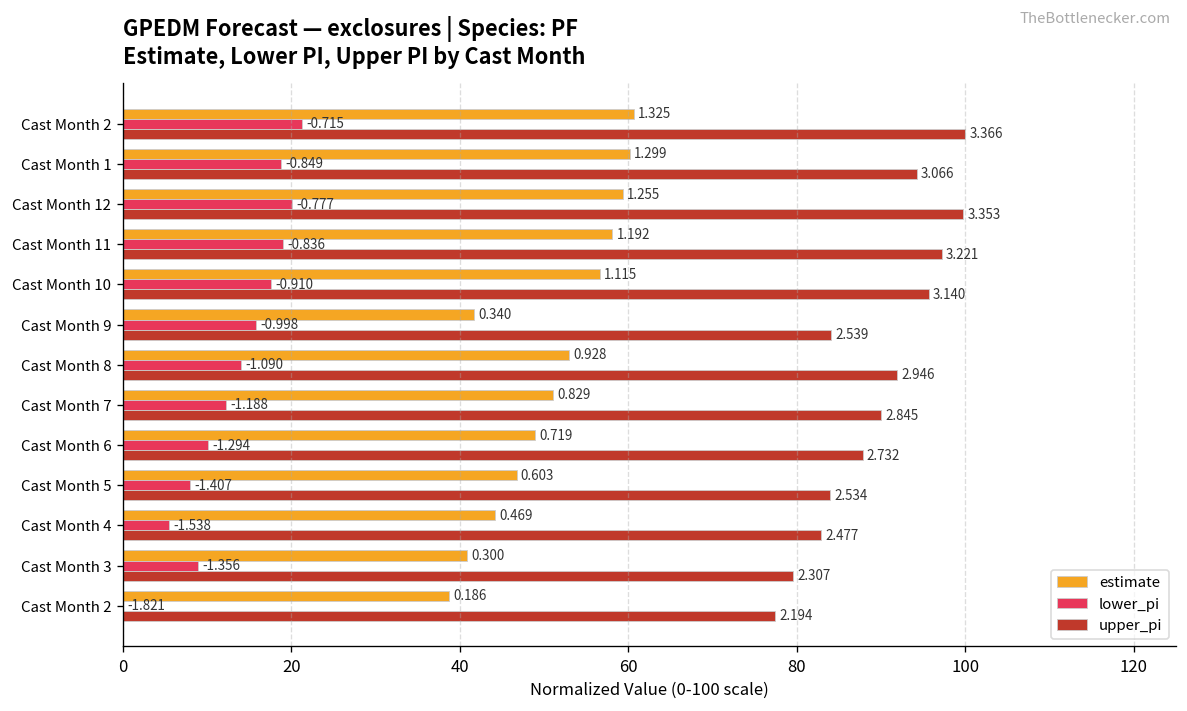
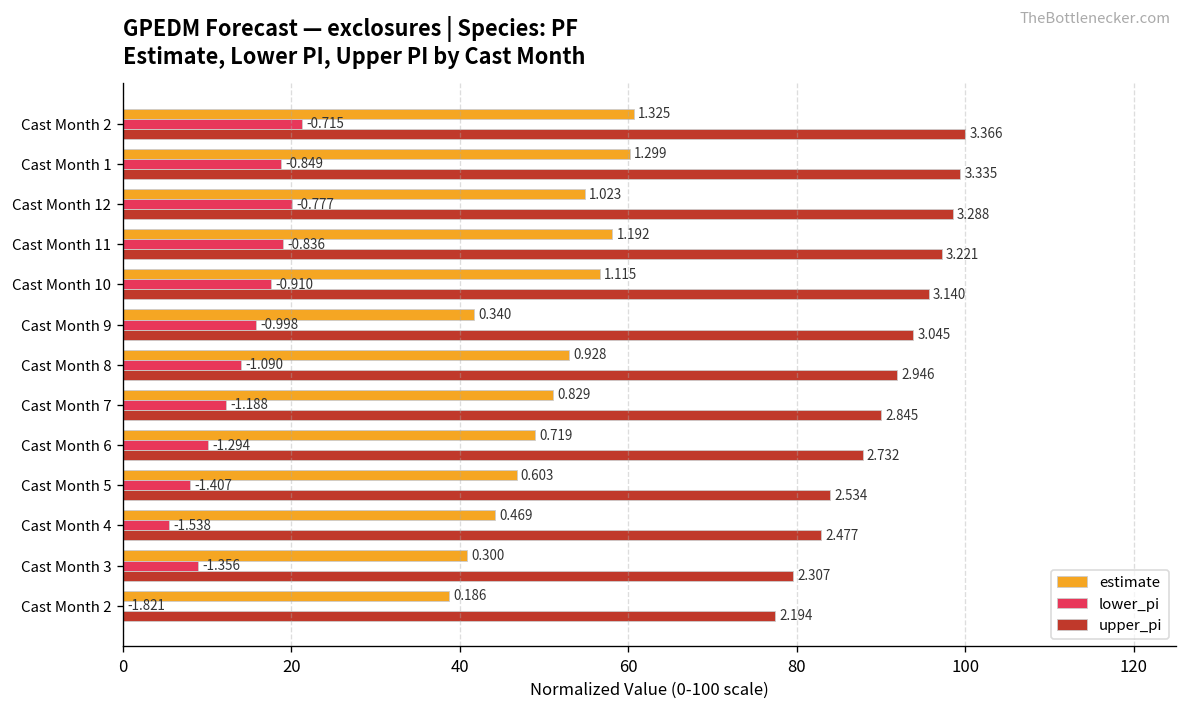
  {
    "estimate": {
-     "Cast Month 12": 1.255
+     "Cast Month 12": 1.023
    },
    "upper_pi": {
-     "Cast Month 1": 3.066,
-     "Cast Month 12": 3.353,
-     "Cast Month 9": 2.539
+     "Cast Month 1": 3.335,
+     "Cast Month 12": 3.288,
+     "Cast Month 9": 3.045
    }
  }
